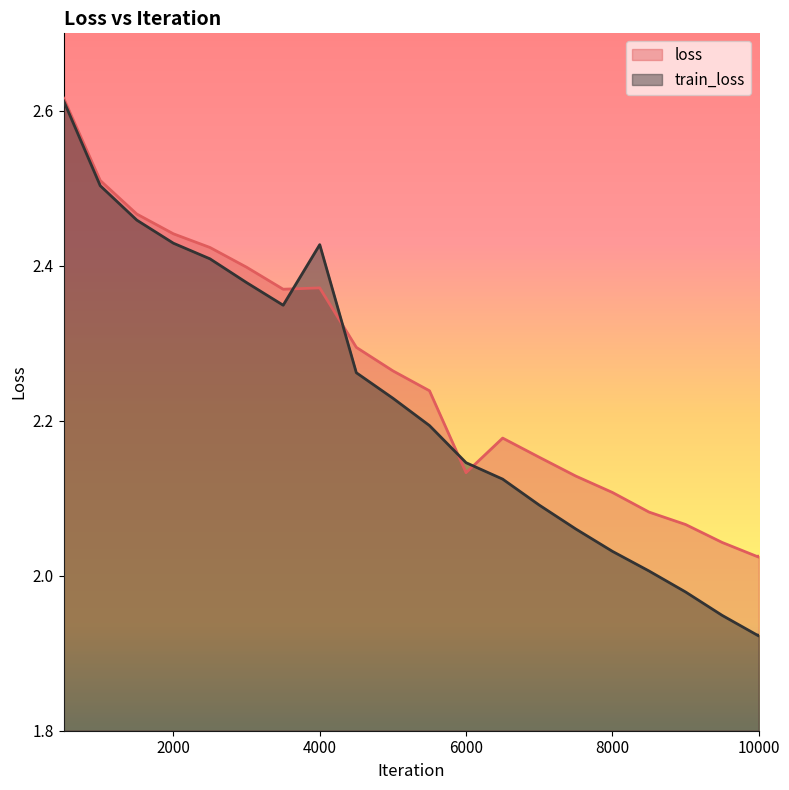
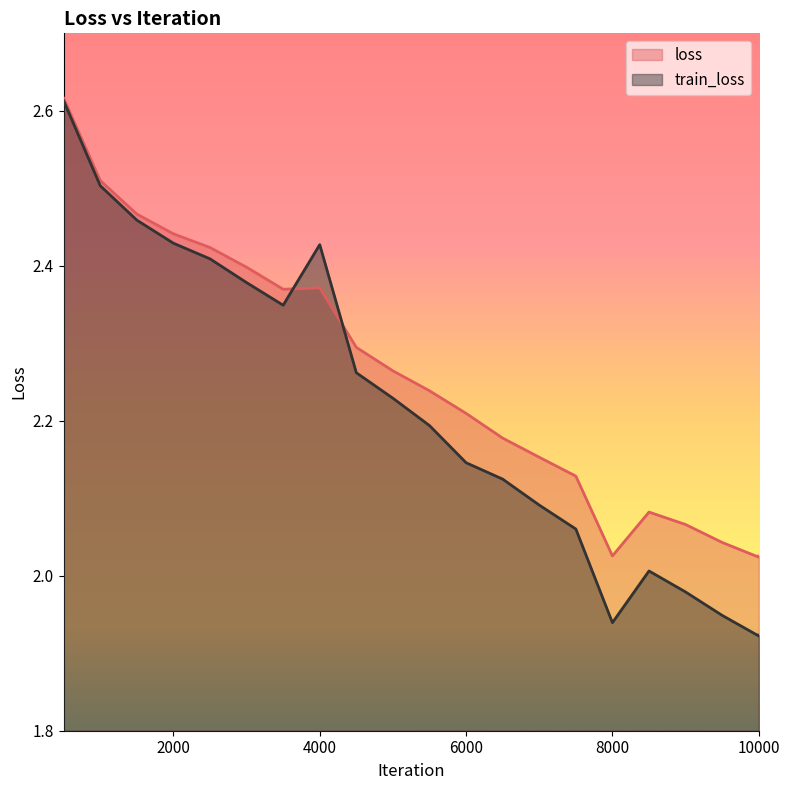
  {
    "loss": {
      "2000": 2.44,
      "4000": 2.37,
-     "6000": 2.13,
-     "8000": 2.11,
+     "6000": 2.21,
+     "8000": 2.03,
      "10000": 2.03
    },
    "train_loss": {
      "2000": 2.43,
      "4000": 2.43,
      "6000": 2.15,
-     "8000": 2.03,
+     "8000": 1.94,
      "10000": 1.92
    }
  }
